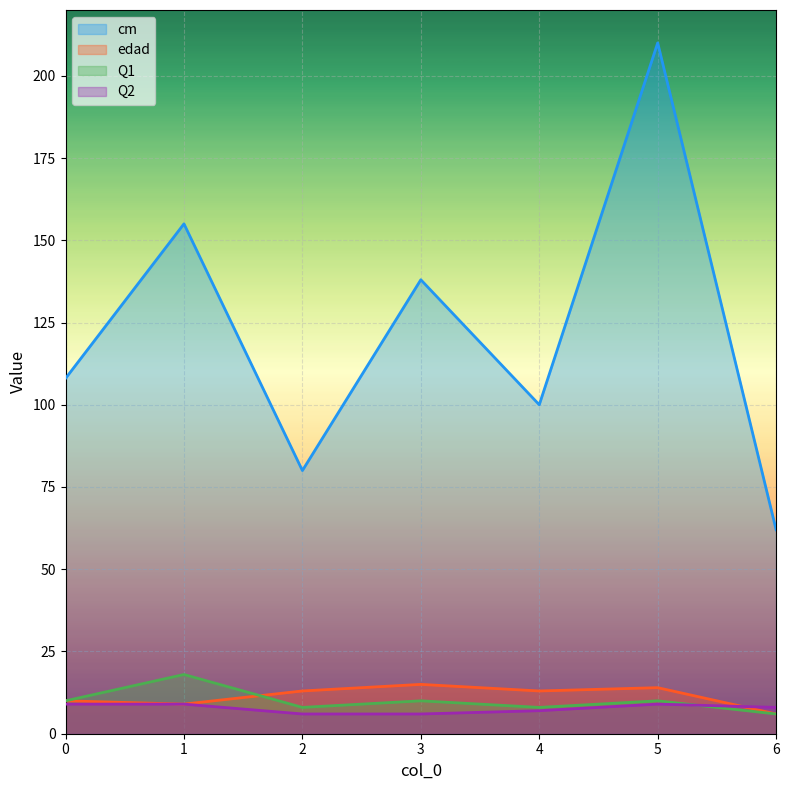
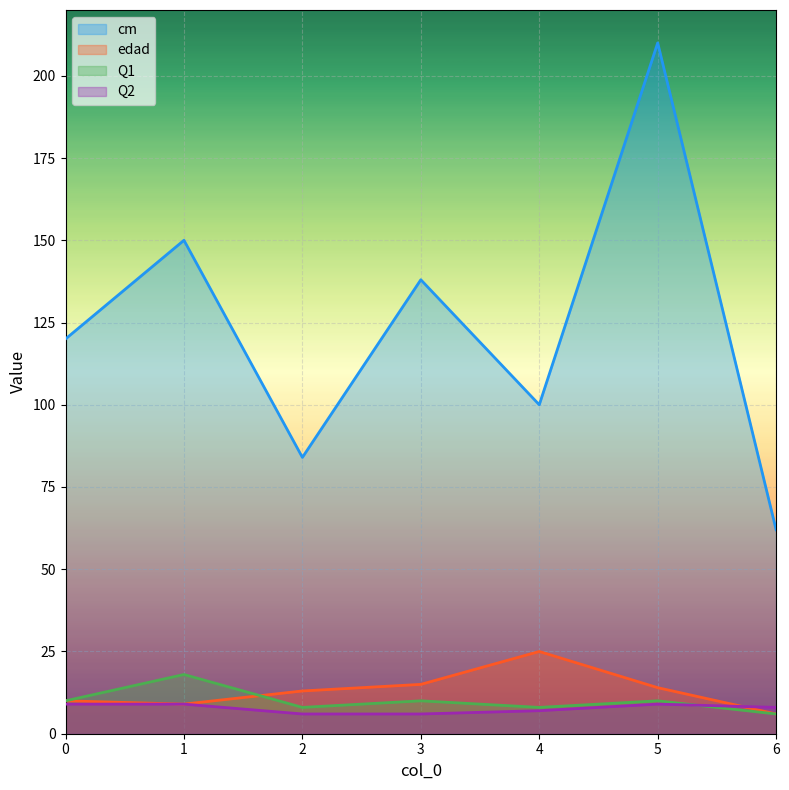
  {
    "cm": {
-     "0": 108,
-     "1": 155,
-     "2": 80,
+     "0": 120,
+     "1": 150,
+     "2": 84,
      "3": 138,
      "4": 100,
      "5": 210,
      "6": 62
    },
    "edad": {
      "2": 13,
      "3": 15,
-     "4": 13,
+     "4": 25,
      "5": 14
    },
    "Q1": {
      "1": 18,
      "2": 8,
      "3": 10,
      "4": 8,
      "5": 10
    },
    "Q2": {
      "0": 9,
      "2": 6,
      "3": 6,
      "4": 7,
      "5": 9,
      "6": 8
    }
  }
